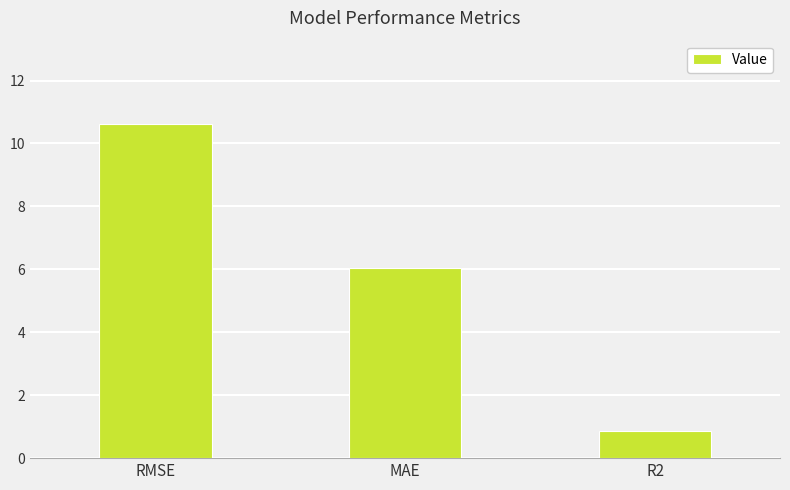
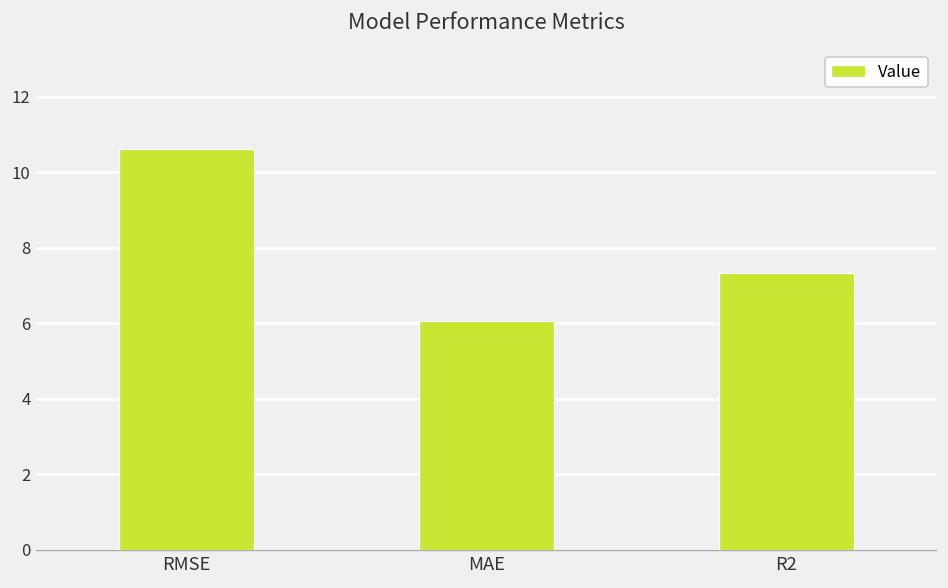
  {
    "RMSE": 10.6,
    "MAE": 6.1,
-   "R2": 0.9
+   "R2": 7.3
  }
